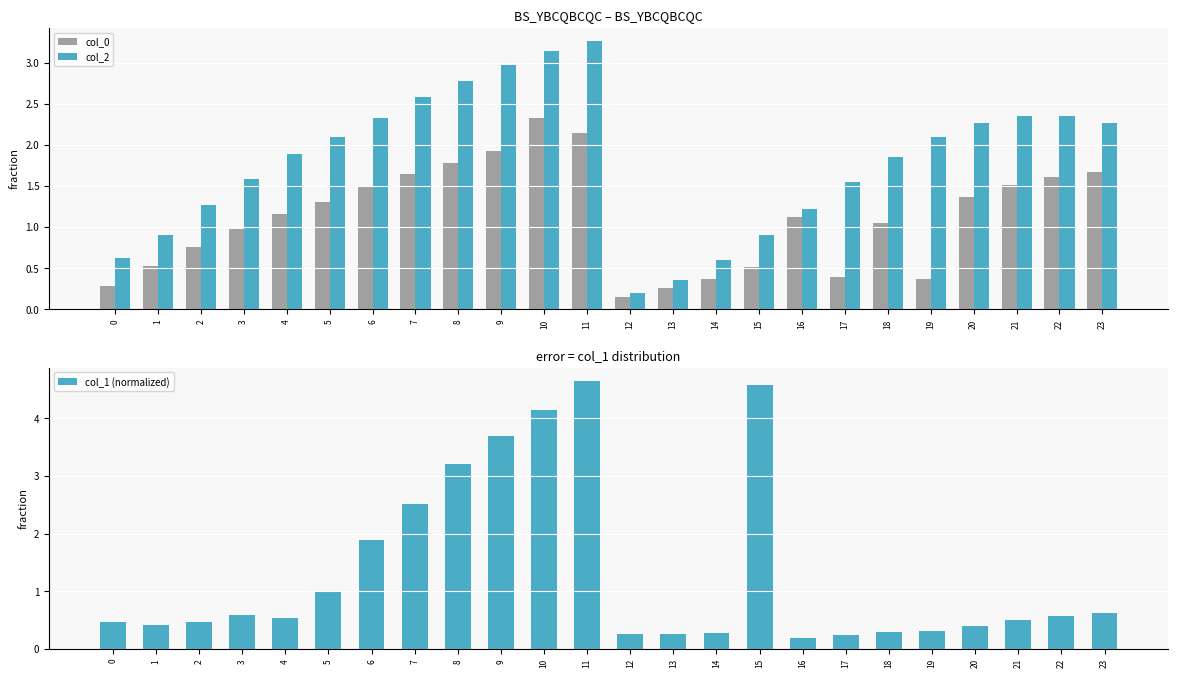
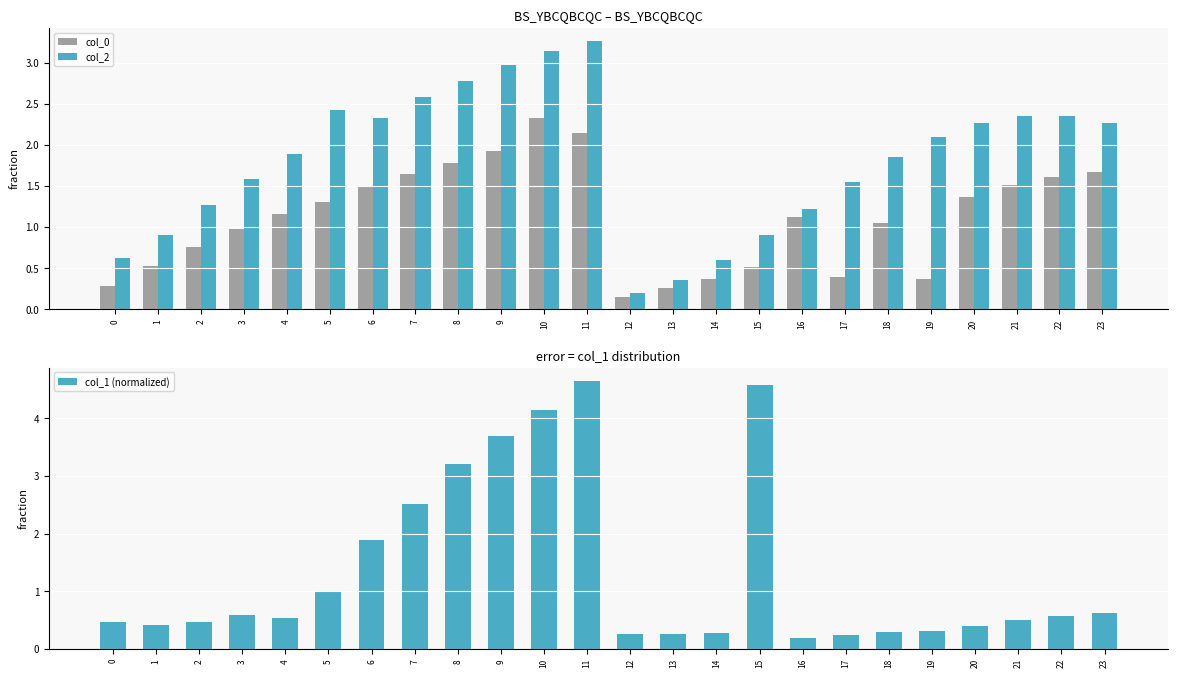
  {
    "BS_YBCQBCQC – BS_YBCQBCQC": {
      "col_0": {
        "0": 0.3,
        "1": 0.5,
        "2": 0.8,
        "3": 1.0,
        "4": 1.2,
        "5": 1.3,
        "6": 1.5,
        "7": 1.6,
        "8": 1.8,
        "9": 1.9,
        "10": 2.3,
        "11": 2.1,
        "12": 0.1,
        "13": 0.3,
        "14": 0.4,
        "15": 0.5,
        "16": 1.1,
        "17": 0.4,
        "18": 1.0,
        "19": 0.4,
        "20": 1.4,
        "21": 1.5,
        "22": 1.6,
        "23": 1.7
      },
      "col_2": {
        "0": 0.6,
        "1": 0.9,
        "2": 1.3,
        "3": 1.6,
        "4": 1.9,
-       "5": 2.1,
+       "5": 2.4,
        "6": 2.3,
        "7": 2.6,
        "8": 2.8,
        "9": 3.0,
        "10": 3.1,
        "11": 3.3,
        "12": 0.2,
        "13": 0.4,
        "14": 0.6,
        "15": 0.9,
        "16": 1.2,
        "17": 1.6,
        "18": 1.9,
        "19": 2.1,
        "20": 2.3,
        "21": 2.4,
        "22": 2.4,
        "23": 2.3
      }
    },
    "error = col_1 distribution": {
      "0": 0.5,
      "1": 0.4,
      "2": 0.5,
      "3": 0.6,
      "4": 0.5,
      "5": 1.0,
      "6": 1.9,
      "7": 2.5,
      "8": 3.2,
      "9": 3.7,
      "10": 4.1,
      "11": 4.6,
      "12": 0.3,
      "13": 0.3,
      "14": 0.3,
      "15": 4.6,
      "16": 0.2,
      "17": 0.2,
      "18": 0.3,
      "19": 0.3,
      "20": 0.4,
      "21": 0.5,
      "22": 0.6,
      "23": 0.6
    }
  }
